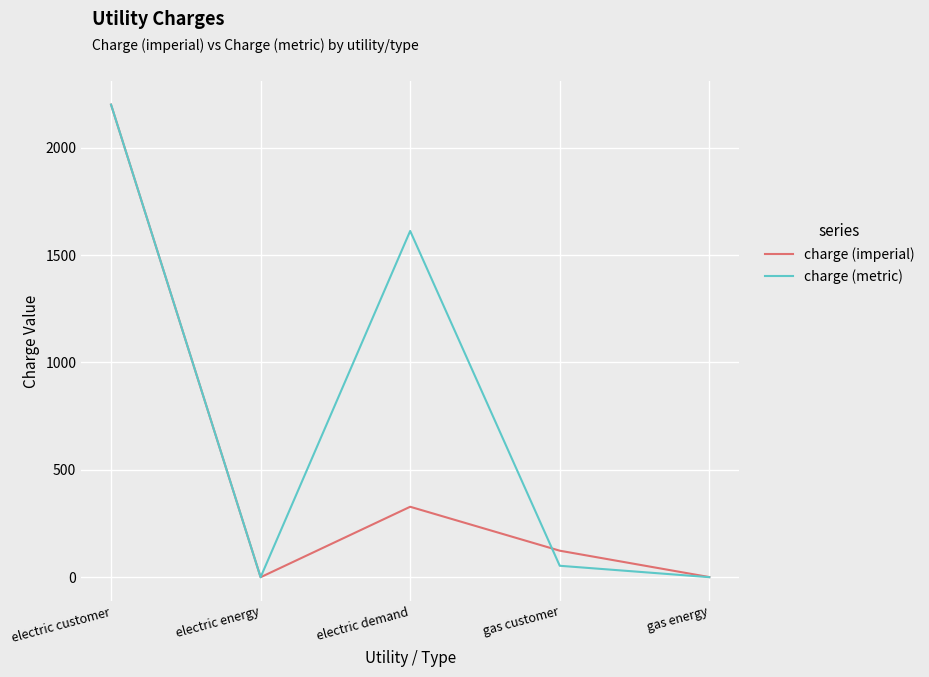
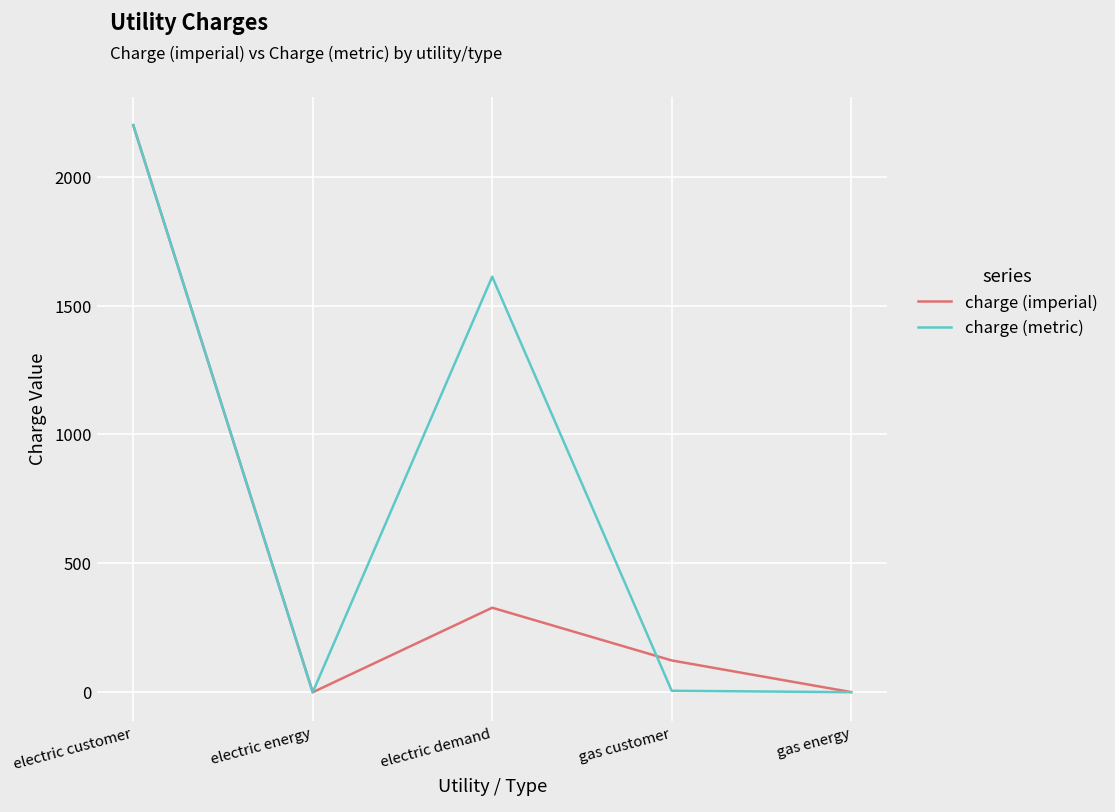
  {
    "charge (imperial)": {
      "electric demand": 330,
      "gas customer": 120
    },
    "charge (metric)": {
      "electric demand": 1610,
-     "gas customer": 50
+     "gas customer": 10
    }
  }
